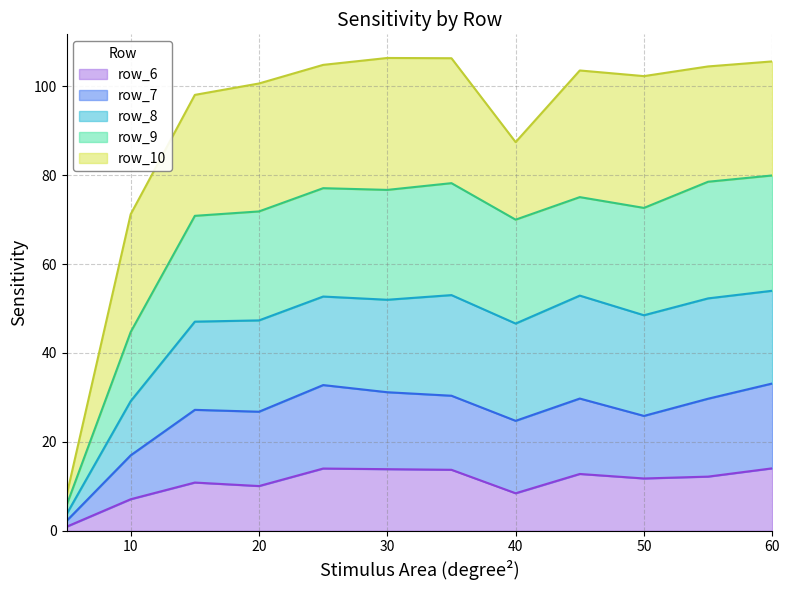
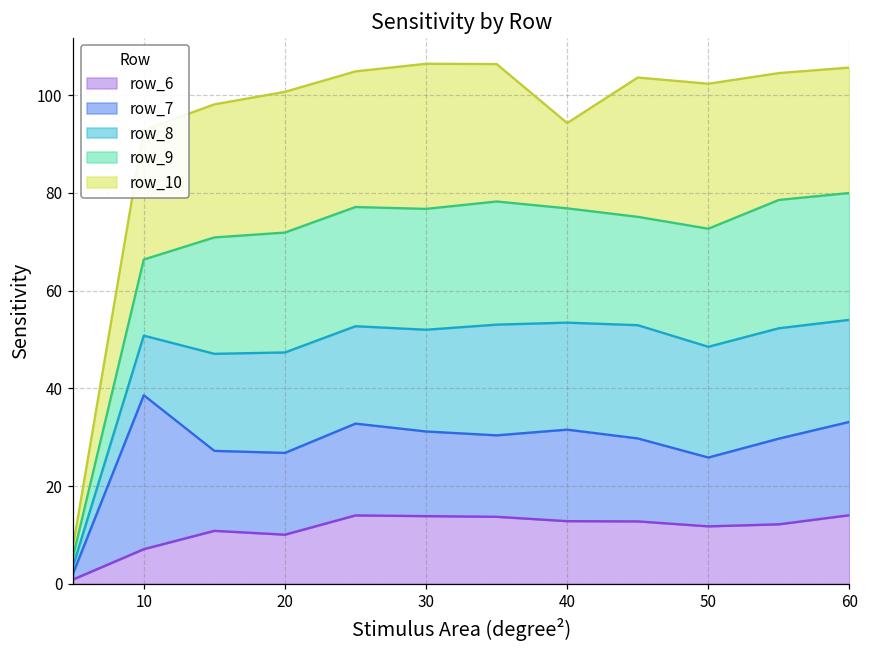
  {
    "row_6": {
      "10": 7,
      "20": 10,
      "30": 14,
-     "40": 8,
+     "40": 13,
      "50": 12,
      "60": 14
    },
    "row_7": {
-     "10": 10,
+     "10": 31,
      "20": 17,
      "30": 17,
-     "40": 16,
+     "40": 19,
      "50": 14,
      "60": 19
    },
    "row_10": {
      "20": 29,
      "30": 30,
      "40": 17,
      "50": 30,
      "60": 26
    }
  }
